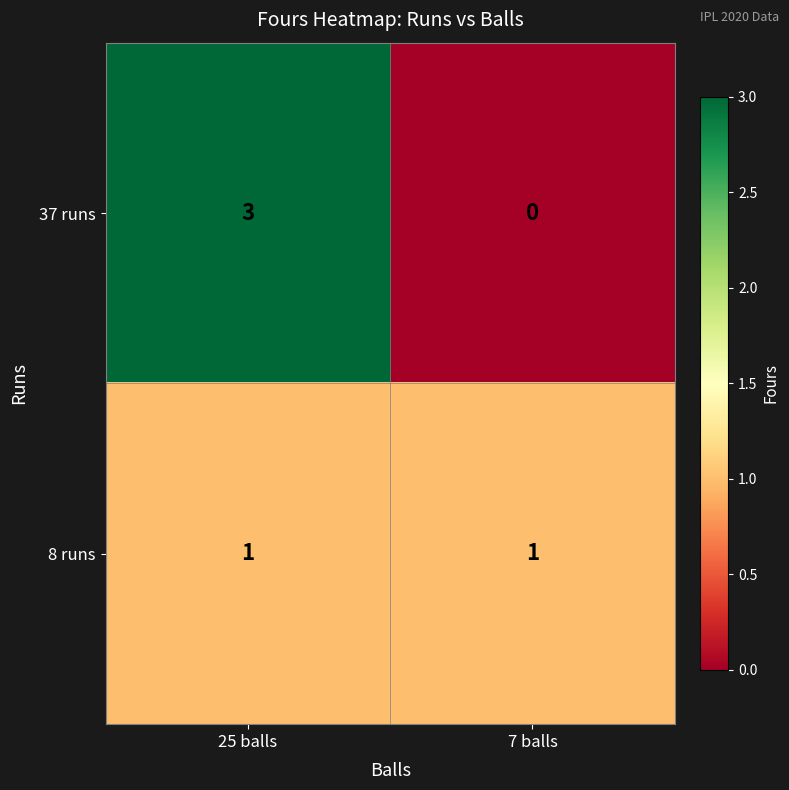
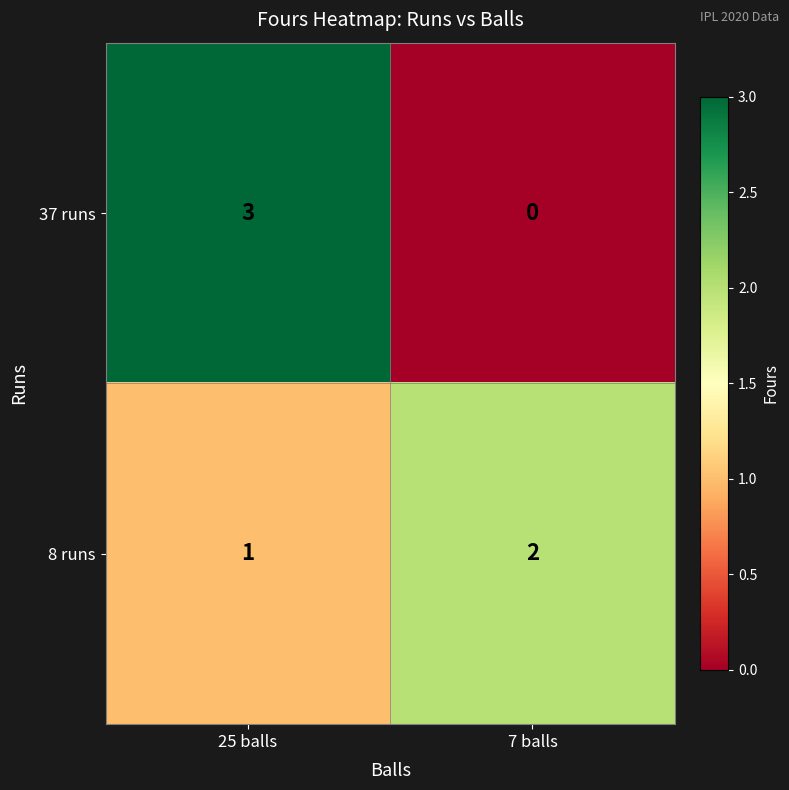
  {
    "37 runs": {
      "25 balls": 3,
      "7 balls": 0
    },
    "8 runs": {
      "25 balls": 1,
-     "7 balls": 1
+     "7 balls": 2
    }
  }
